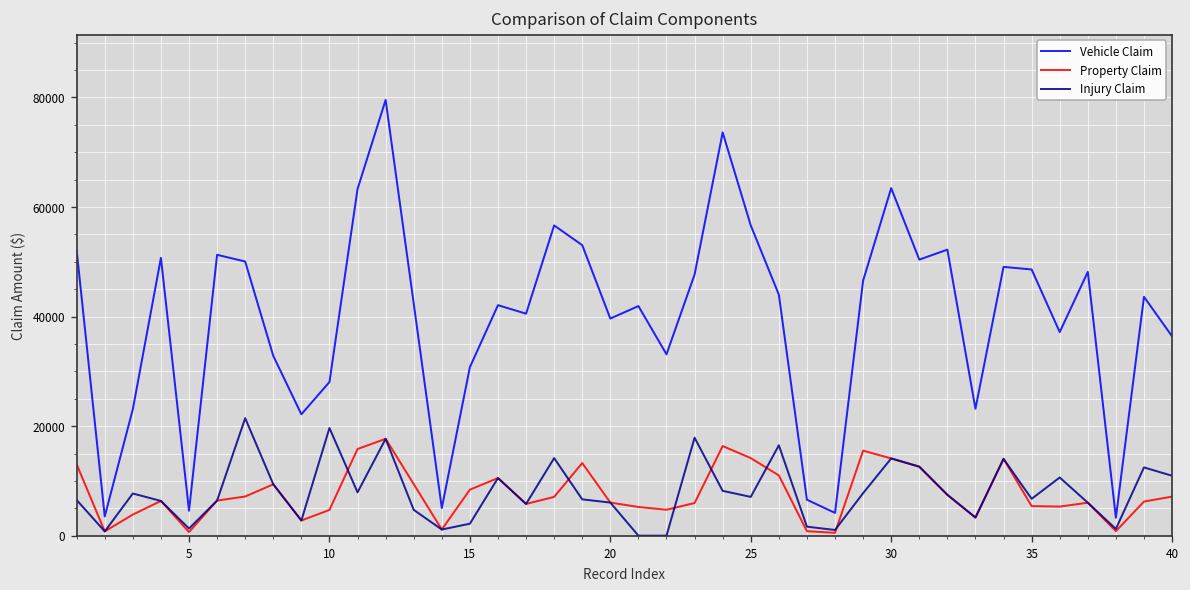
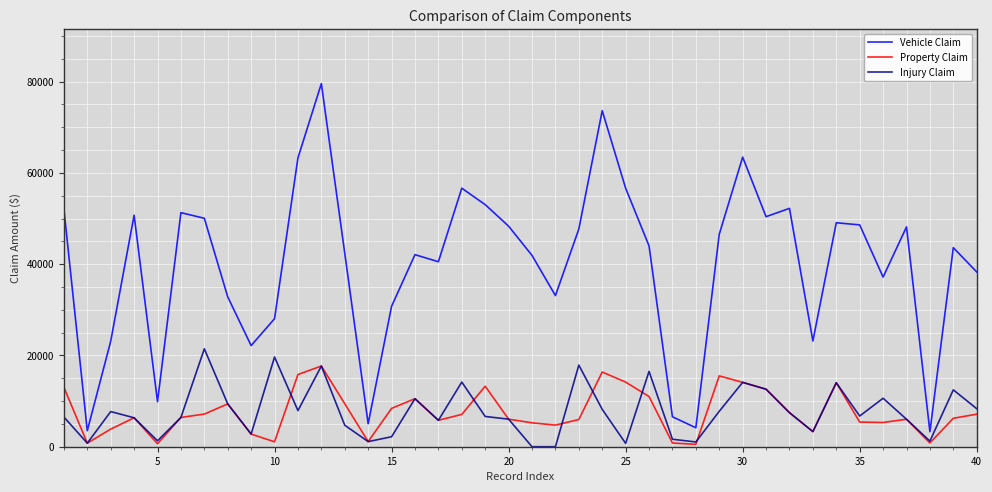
  {
    "Vehicle Claim": {
-     "5": 5000,
+     "5": 10000,
      "10": 28000,
      "15": 31000,
-     "20": 40000,
+     "20": 48000,
      "25": 57000,
      "30": 63000,
      "35": 49000,
-     "40": 36000
+     "40": 38000
    },
    "Property Claim": {
      "5": 1000,
-     "10": 5000,
+     "10": 1000,
      "15": 8000,
      "25": 14000,
      "35": 5000,
      "40": 7000
    },
    "Injury Claim": {
      "5": 1000,
      "10": 20000,
      "15": 2000,
-     "25": 7000,
+     "25": 1000,
      "35": 7000,
-     "40": 11000
+     "40": 8000
    }
  }
